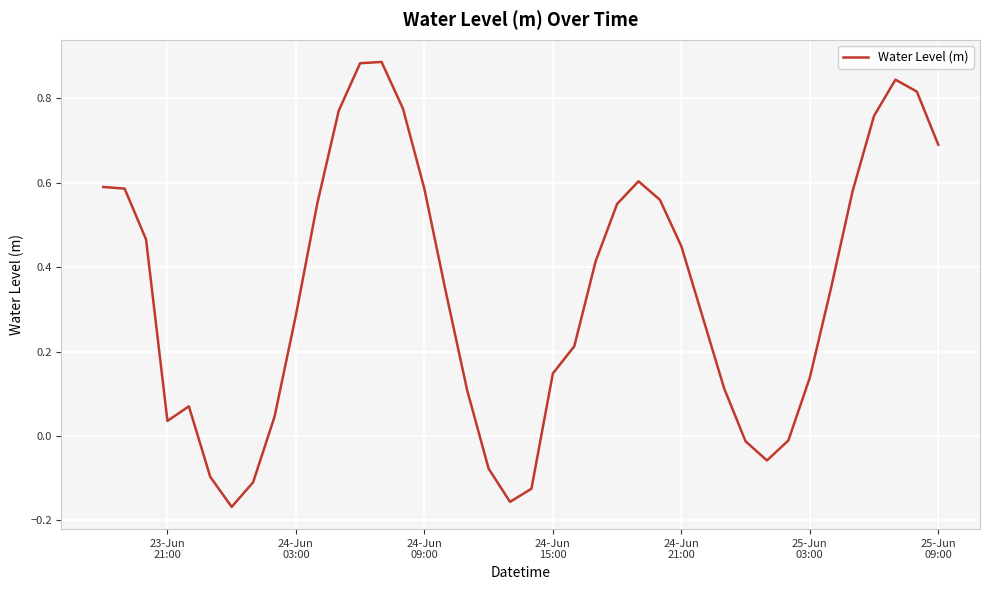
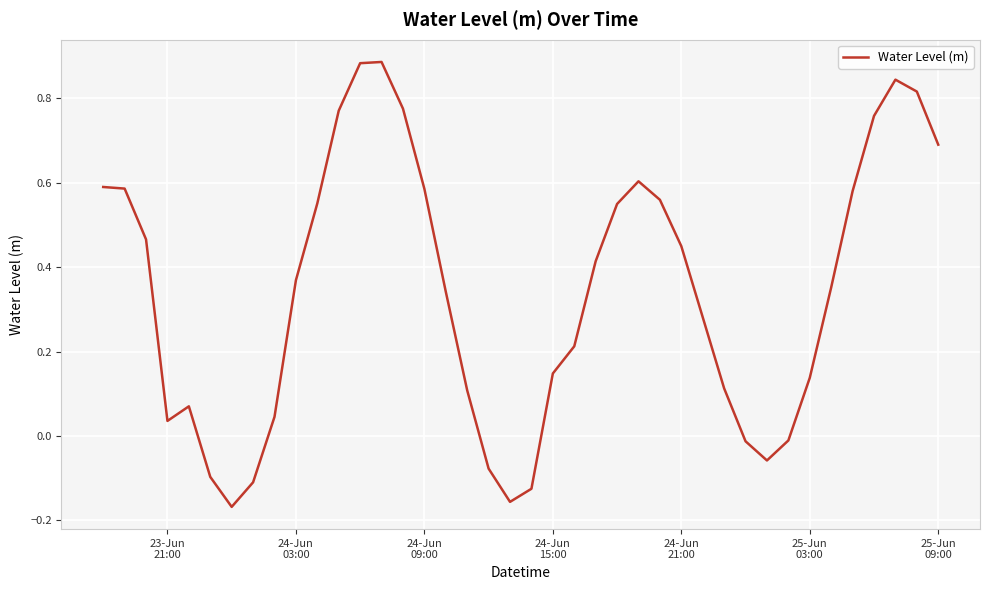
  {
    "23-Jun 21:00": 0.04,
-   "24-Jun 03:00": 0.29,
+   "24-Jun 03:00": 0.37,
    "24-Jun 09:00": 0.59,
    "24-Jun 15:00": 0.15,
    "24-Jun 21:00": 0.45,
    "25-Jun 03:00": 0.14,
    "25-Jun 09:00": 0.69
  }
